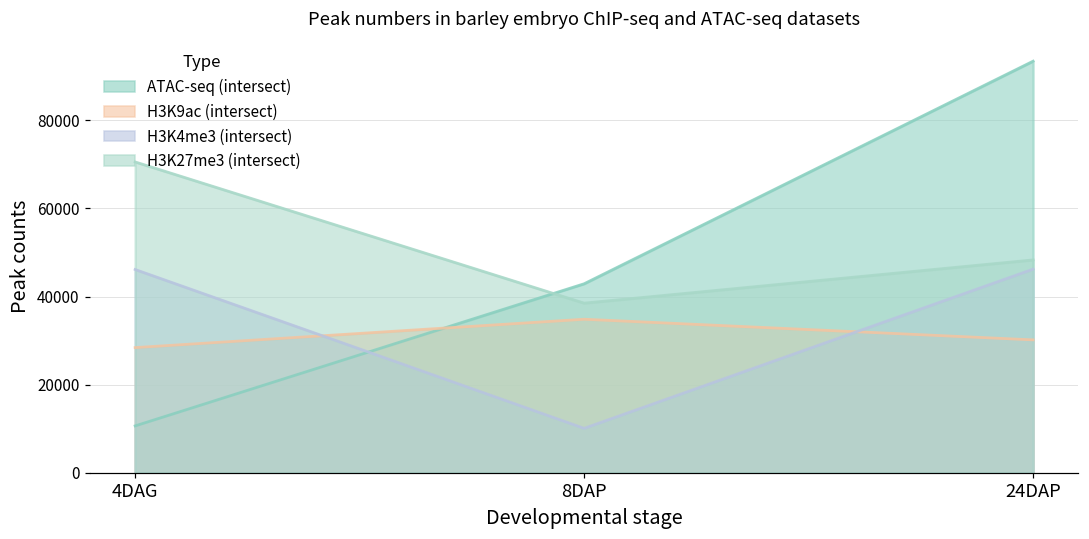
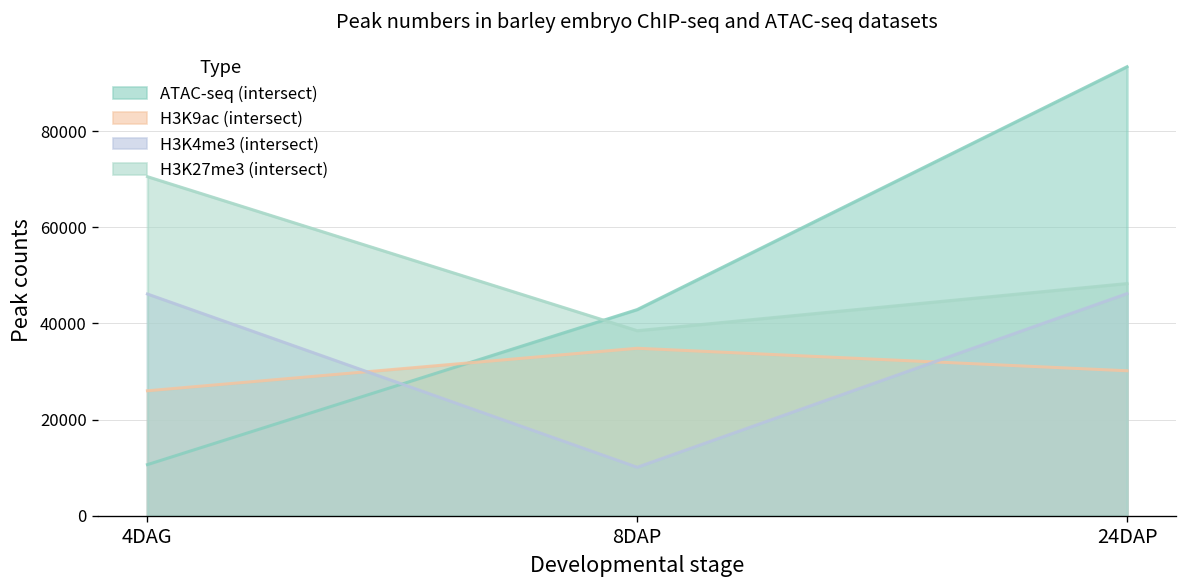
  {
    "H3K9ac (intersect)": {
-     "4DAG": 28000,
+     "4DAG": 26000,
      "8DAP": 35000,
      "24DAP": 30000
    }
  }
